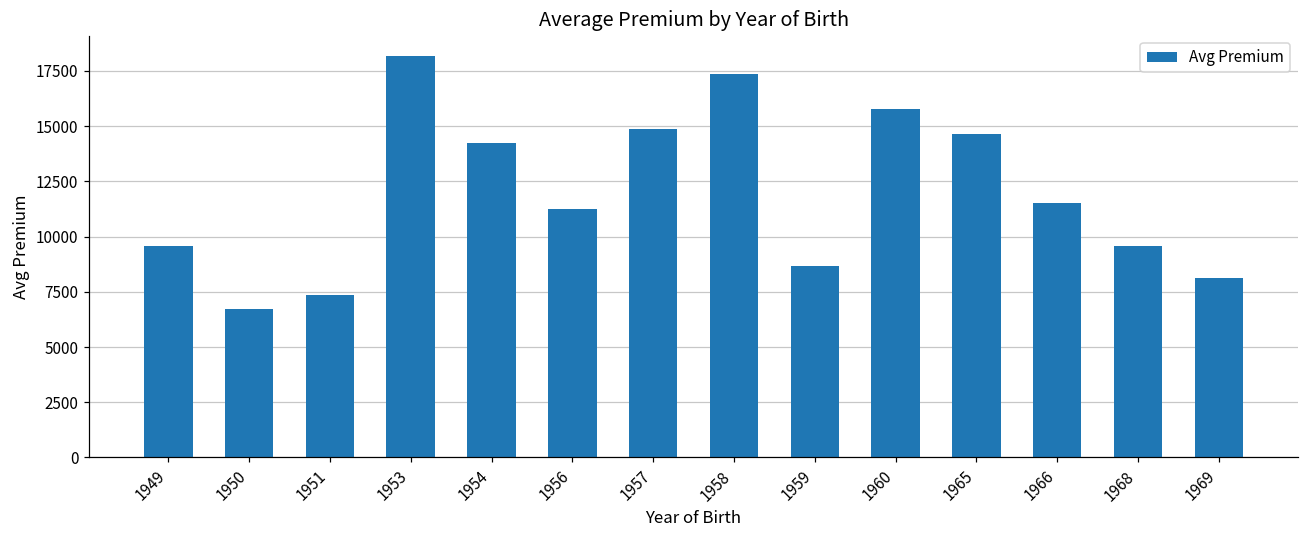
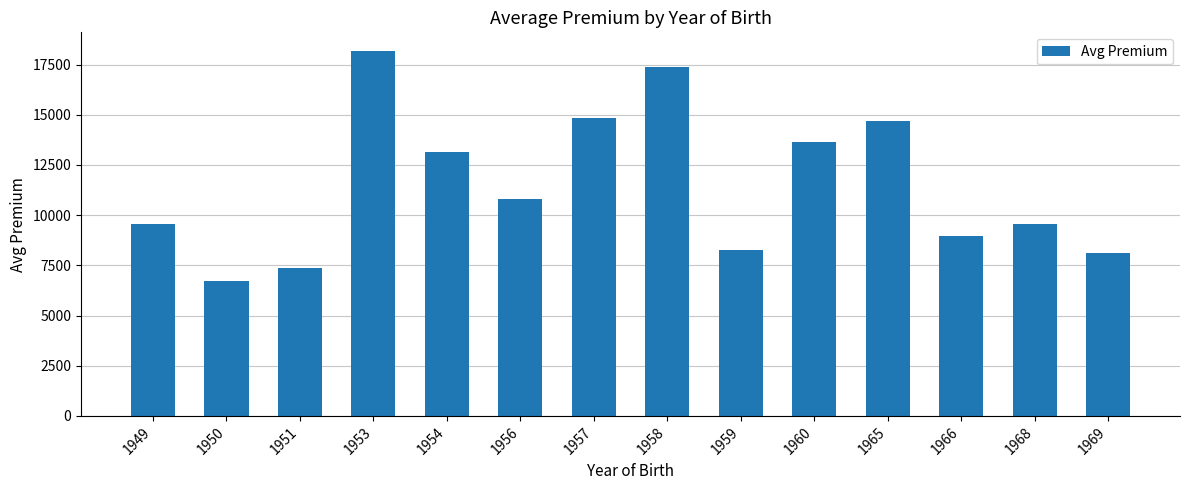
  {
    "1949": 9600,
    "1950": 6700,
    "1951": 7400,
    "1953": 18200,
-   "1954": 14200,
-   "1956": 11300,
+   "1954": 13200,
+   "1956": 10800,
    "1957": 14900,
    "1958": 17400,
-   "1959": 8700,
-   "1960": 15800,
+   "1959": 8200,
+   "1960": 13600,
    "1965": 14700,
-   "1966": 11500,
+   "1966": 8900,
    "1968": 9600,
    "1969": 8100
  }
